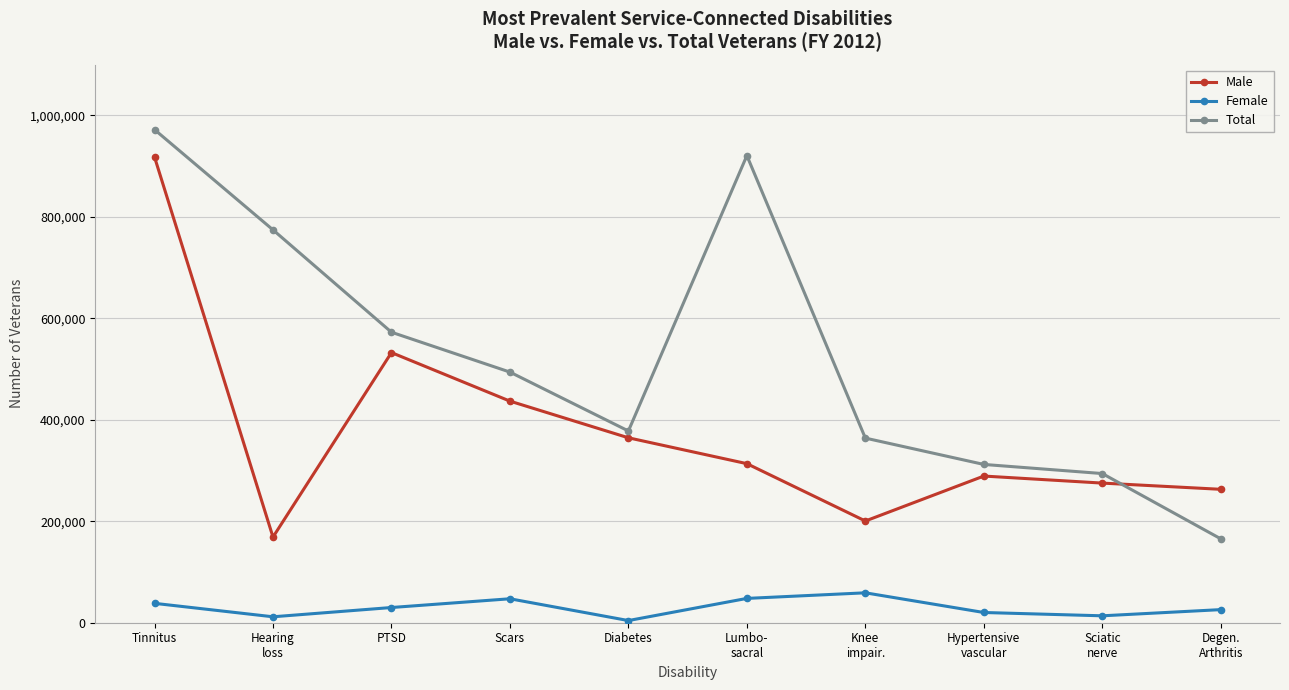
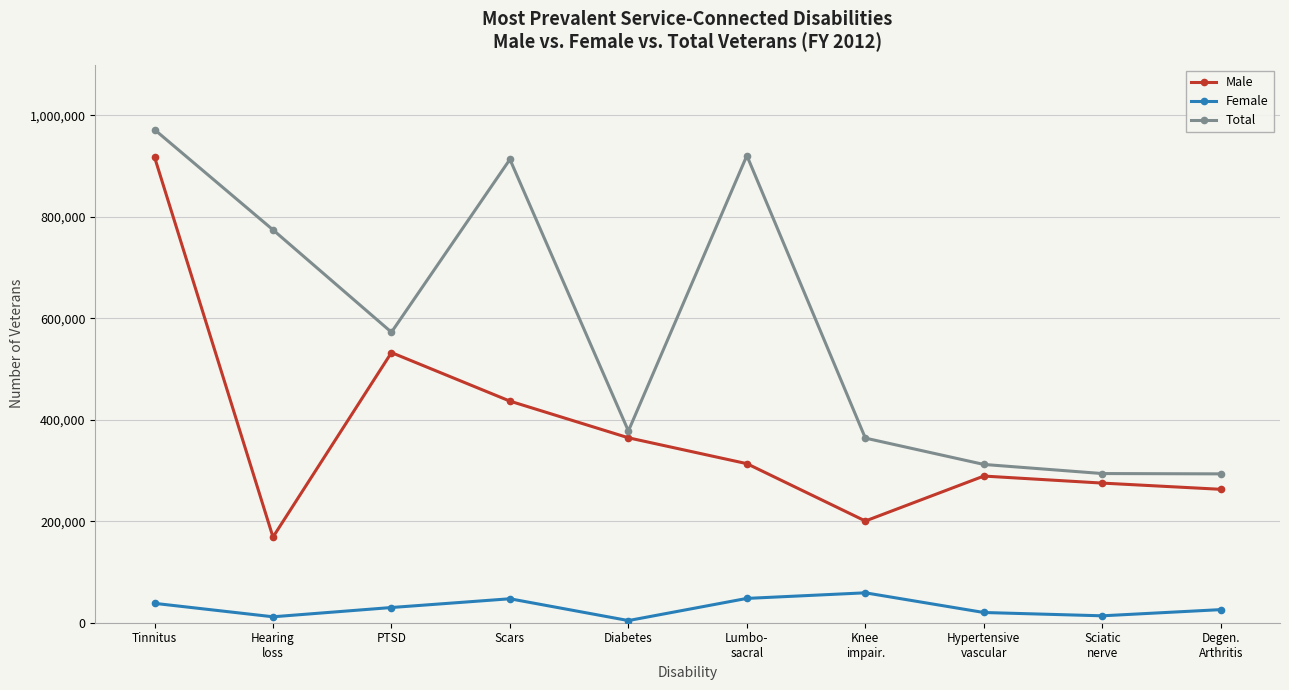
  {
    "Male": {
      "Tinnitus": "920,000",
      "Hearing loss": "170,000",
      "PTSD": "530,000",
      "Scars": "440,000",
      "Diabetes": "360,000",
      "Lumbo- sacral": "310,000",
      "Knee impair.": "200,000",
      "Hypertensive vascular": "290,000",
      "Sciatic nerve": "280,000",
      "Degen. Arthritis": "260,000"
    },
    "Female": {
      "Tinnitus": "40,000",
      "Hearing loss": "10,000",
      "PTSD": "30,000",
      "Scars": "50,000",
      "Diabetes": "0",
      "Lumbo- sacral": "50,000",
      "Knee impair.": "60,000",
      "Hypertensive vascular": "20,000",
      "Sciatic nerve": "10,000",
      "Degen. Arthritis": "30,000"
    },
    "Total": {
      "Tinnitus": "970,000",
      "Hearing loss": "770,000",
      "PTSD": "570,000",
-     "Scars": "490,000",
+     "Scars": "910,000",
      "Diabetes": "380,000",
      "Lumbo- sacral": "920,000",
      "Knee impair.": "360,000",
      "Hypertensive vascular": "310,000",
      "Sciatic nerve": "290,000",
-     "Degen. Arthritis": "170,000"
+     "Degen. Arthritis": "290,000"
    }
  }
